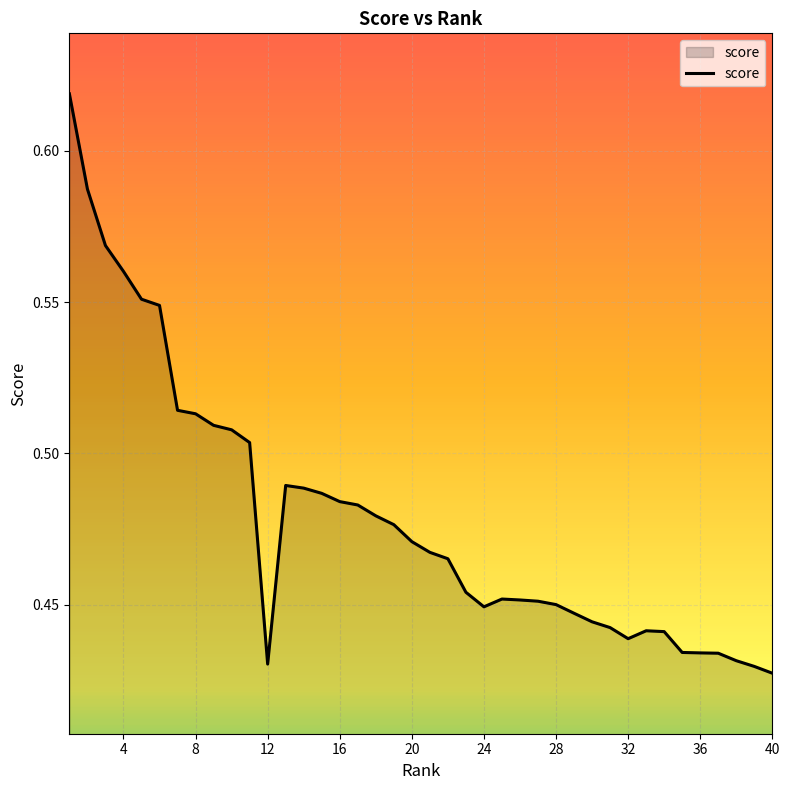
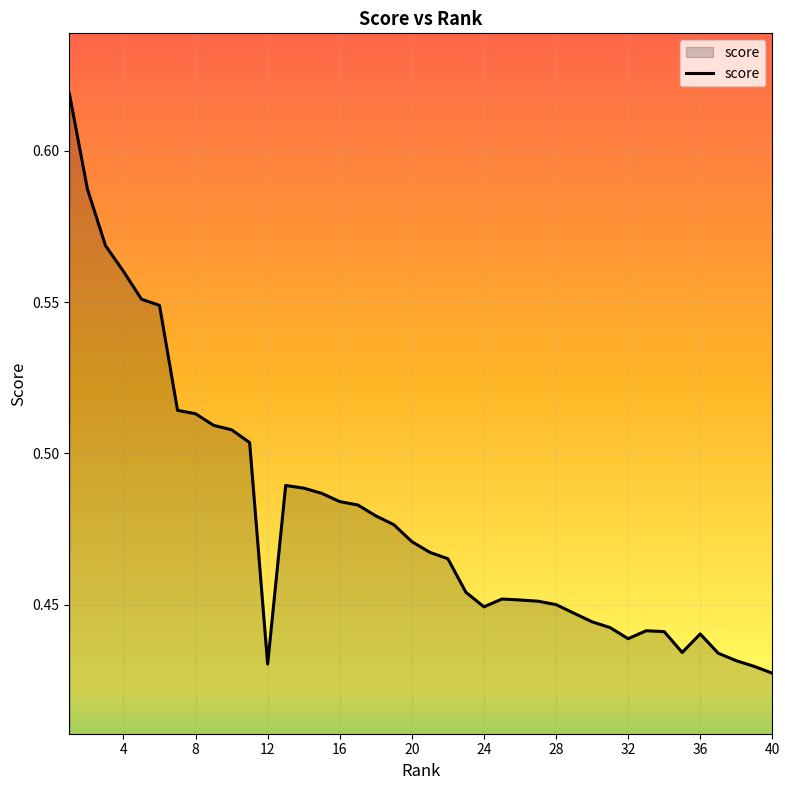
  {
    "4": 0.560,
    "8": 0.513,
    "12": 0.430,
    "16": 0.484,
    "20": 0.471,
    "24": 0.449,
    "28": 0.450,
    "32": 0.439,
-   "36": 0.434,
+   "36": 0.440,
    "40": 0.427
  }
